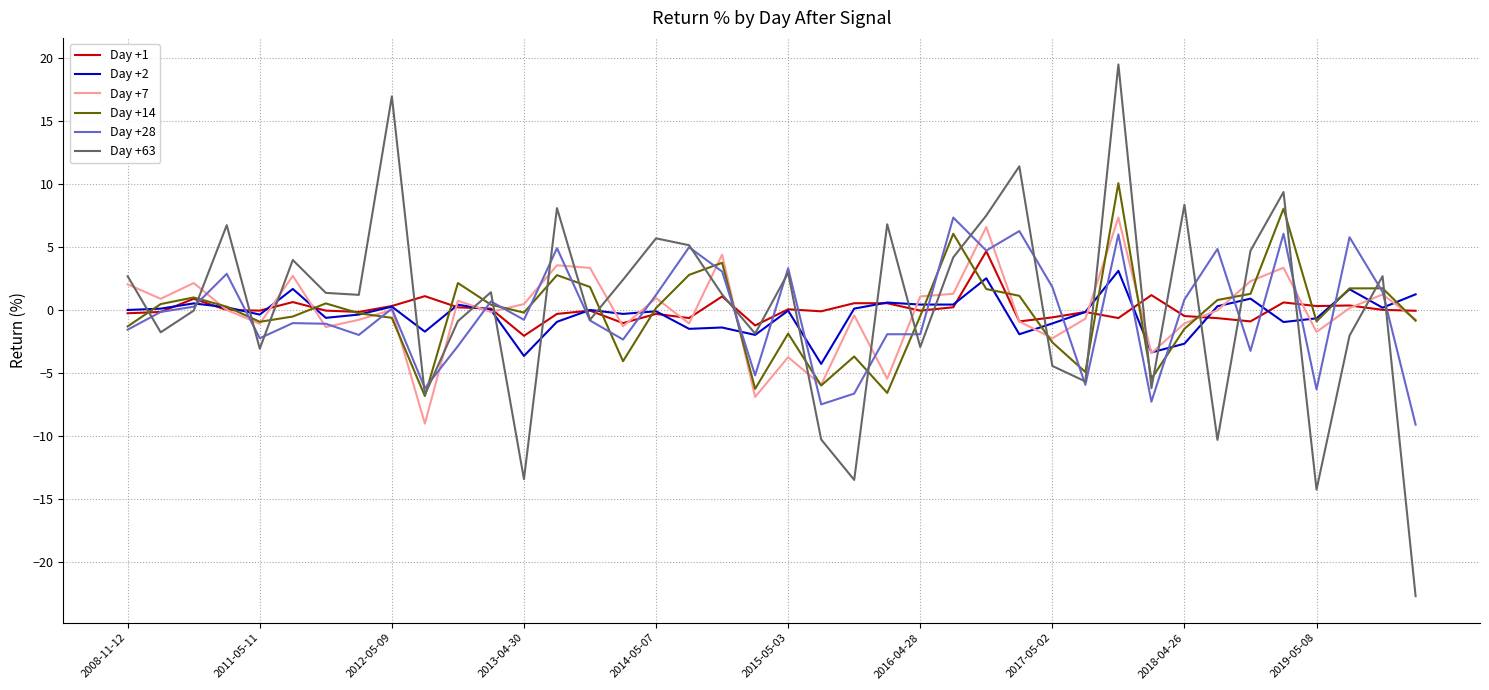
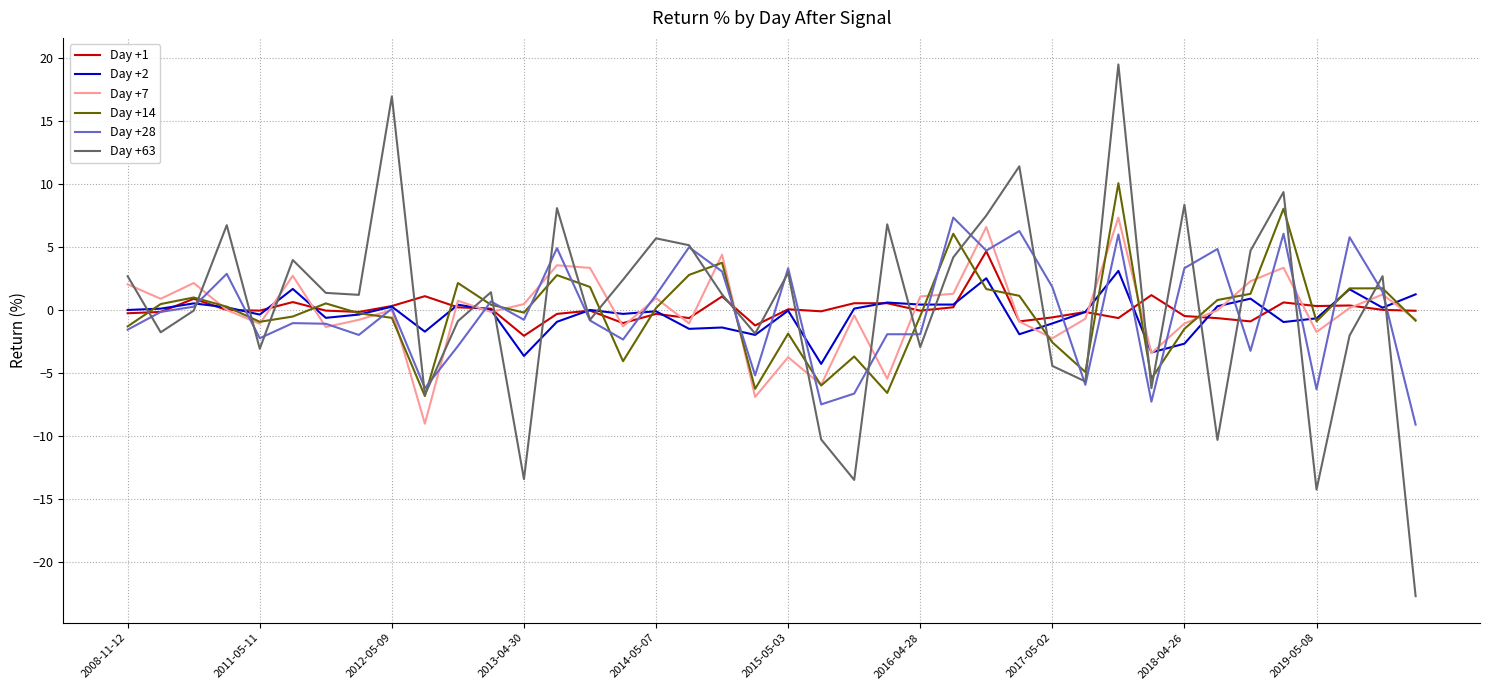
  {
    "Day +1": {
      "2008-11-12": -0.3,
      "2011-05-11": -0.1,
      "2013-04-30": -2.1,
      "2014-05-07": -0.3,
      "2016-04-28": -0.1,
      "2017-05-02": -0.6,
      "2018-04-26": -0.5,
      "2019-05-08": 0.3
    },
    "Day +2": {
      "2008-11-12": 0.0,
      "2011-05-11": -0.4,
      "2013-04-30": -3.7,
      "2014-05-07": -0.1,
      "2016-04-28": 0.4,
      "2017-05-02": -1.1,
      "2018-04-26": -2.7,
      "2019-05-08": -0.7
    },
    "Day +7": {
      "2008-11-12": 2.0,
      "2013-04-30": 0.5,
      "2014-05-07": 0.9,
      "2015-05-03": -3.8,
      "2016-04-28": 1.1,
      "2017-05-02": -2.3,
      "2018-04-26": -1.1,
      "2019-05-08": -1.7
    },
    "Day +14": {
      "2008-11-12": -1.3,
      "2012-05-09": -0.6,
      "2013-04-30": -0.2,
      "2014-05-07": 0.2,
      "2015-05-03": -1.9,
      "2016-04-28": -0.5,
      "2017-05-02": -2.6,
      "2018-04-26": -1.5,
      "2019-05-08": -0.9
    },
    "Day +28": {
      "2008-11-12": -1.6,
      "2011-05-11": -2.2,
      "2013-04-30": -0.8,
      "2014-05-07": 1.2,
      "2015-05-03": 3.3,
      "2016-04-28": -1.9,
      "2017-05-02": 1.8,
-     "2018-04-26": 0.8,
+     "2018-04-26": 3.3,
      "2019-05-08": -6.3
    },
    "Day +63": {
      "2008-11-12": 2.7,
      "2011-05-11": -3.1,
      "2012-05-09": 17.0,
      "2013-04-30": -13.4,
      "2014-05-07": 5.7,
      "2015-05-03": 3.0,
      "2016-04-28": -2.9,
      "2017-05-02": -4.4,
      "2018-04-26": 8.4,
      "2019-05-08": -14.3
    }
  }
